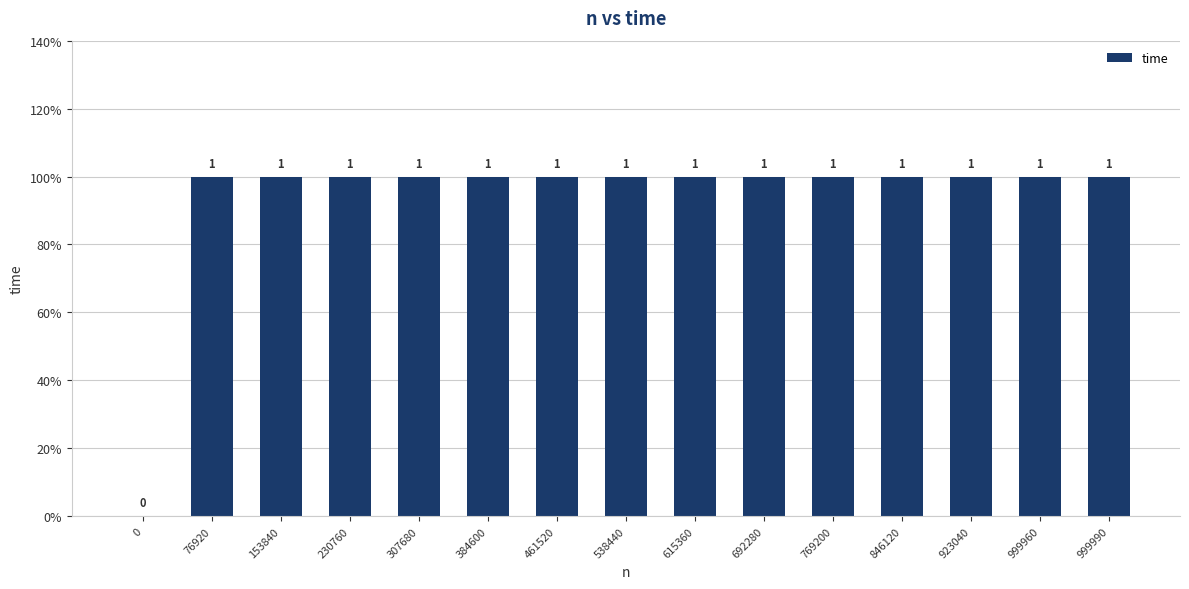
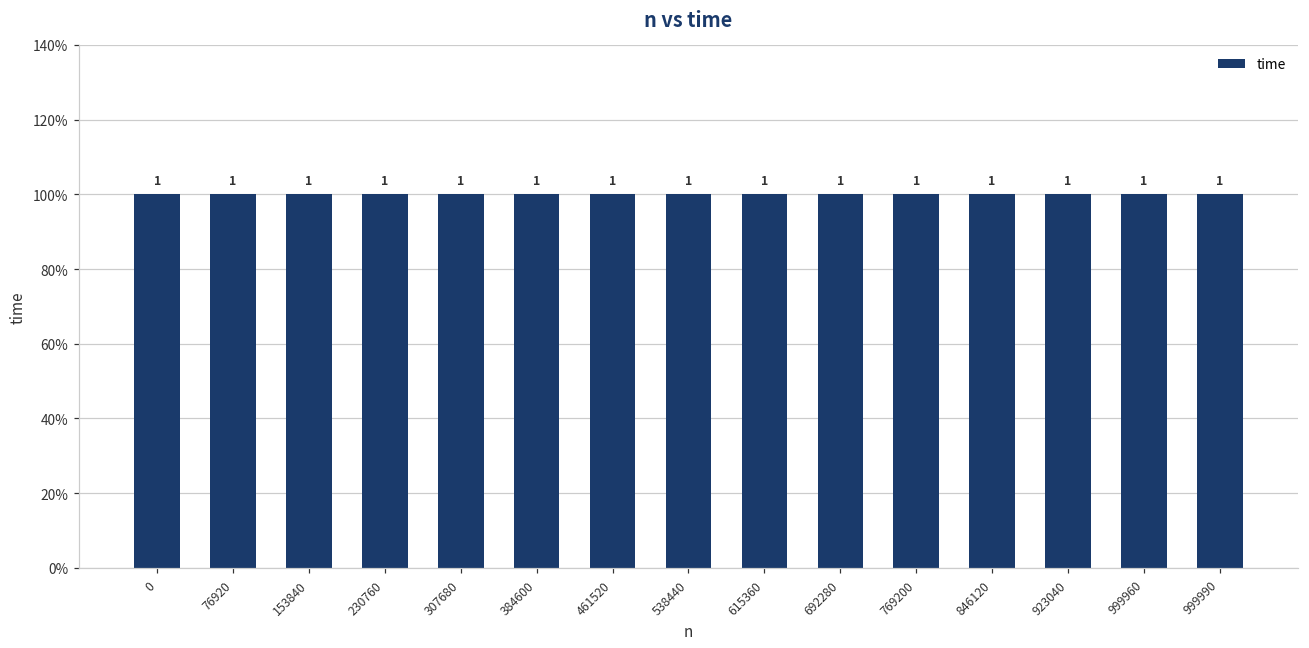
  {
-   "0": 0,
+   "0": 1,
    "76920": 1,
    "153840": 1,
    "230760": 1,
    "307680": 1,
    "384600": 1,
    "461520": 1,
    "538440": 1,
    "615360": 1,
    "692280": 1,
    "769200": 1,
    "846120": 1,
    "923040": 1,
    "999960": 1,
    "999990": 1
  }
